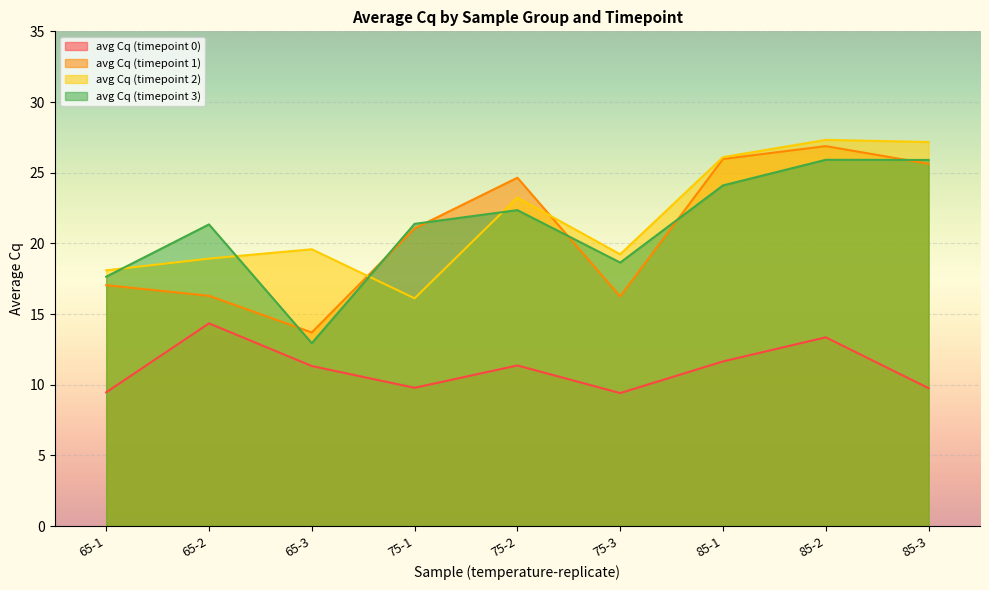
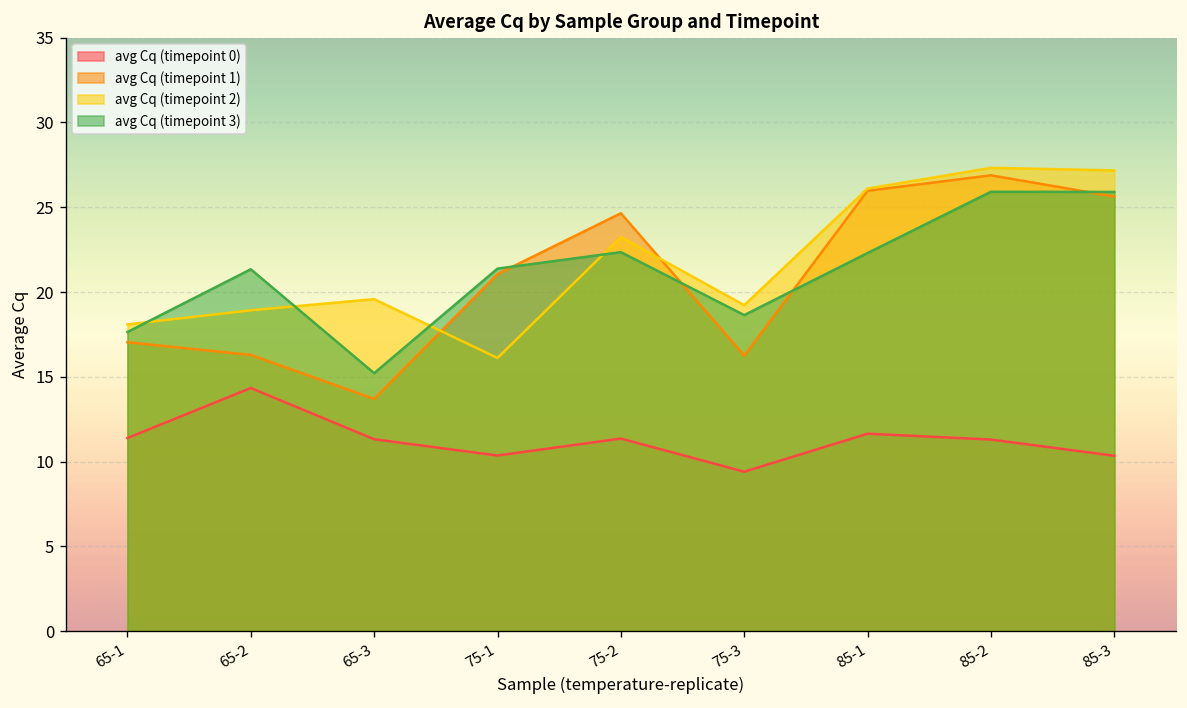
  {
    "avg Cq (timepoint 0)": {
-     "65-1": 9.5,
+     "65-1": 11.4,
      "65-2": 14.3,
      "65-3": 11.3,
-     "75-1": 9.8,
+     "75-1": 10.4,
      "75-2": 11.4,
      "75-3": 9.4,
      "85-1": 11.6,
-     "85-2": 13.4,
-     "85-3": 9.8
+     "85-2": 11.3,
+     "85-3": 10.3
    },
    "avg Cq (timepoint 3)": {
      "65-1": 17.6,
      "65-2": 21.3,
-     "65-3": 12.9,
+     "65-3": 15.2,
      "75-1": 21.4,
      "75-2": 22.4,
      "75-3": 18.6,
-     "85-1": 24.1,
+     "85-1": 22.3,
      "85-2": 25.9,
      "85-3": 25.9
    }
  }
